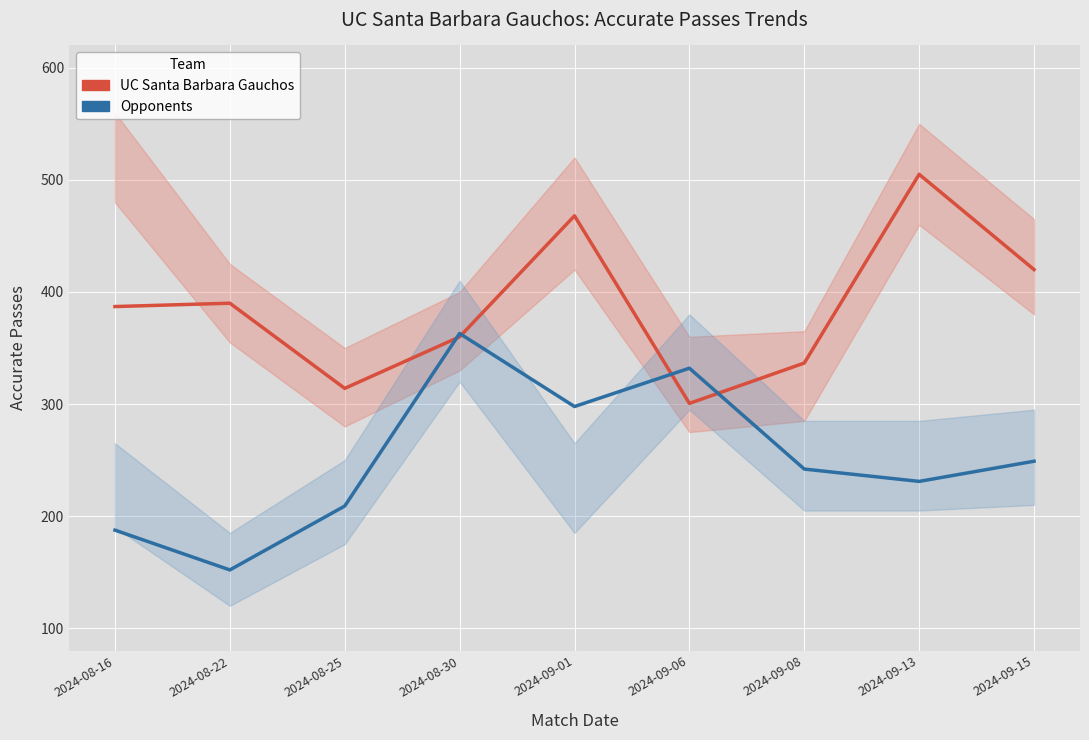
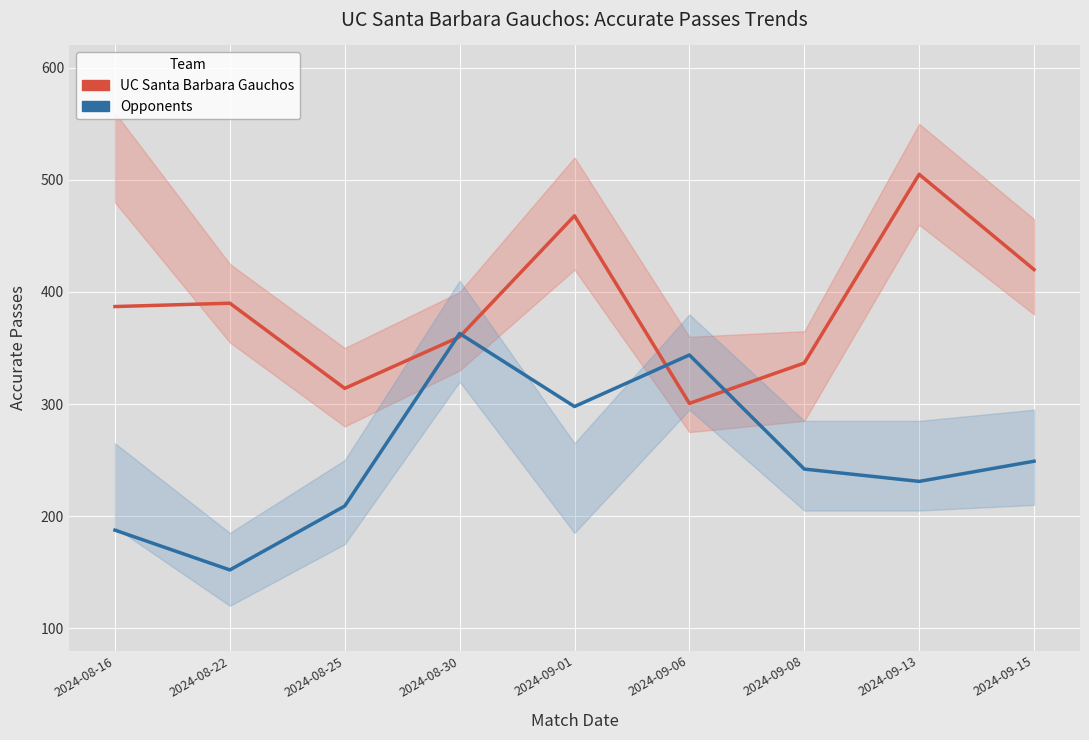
  {
    "UC Santa Barbara Gauchos": {
      "2024-08-16": 387,
      "2024-08-22": 390,
      "2024-08-25": 314,
      "2024-08-30": 360,
      "2024-09-01": 468,
      "2024-09-06": 301,
      "2024-09-08": 337,
      "2024-09-13": 505,
      "2024-09-15": 420
    },
    "Opponents": {
      "2024-08-16": 188,
      "2024-08-22": 152,
      "2024-08-25": 209,
      "2024-08-30": 363,
      "2024-09-01": 298,
-     "2024-09-06": 332,
+     "2024-09-06": 344,
      "2024-09-08": 242,
      "2024-09-13": 231,
      "2024-09-15": 249
    }
  }
